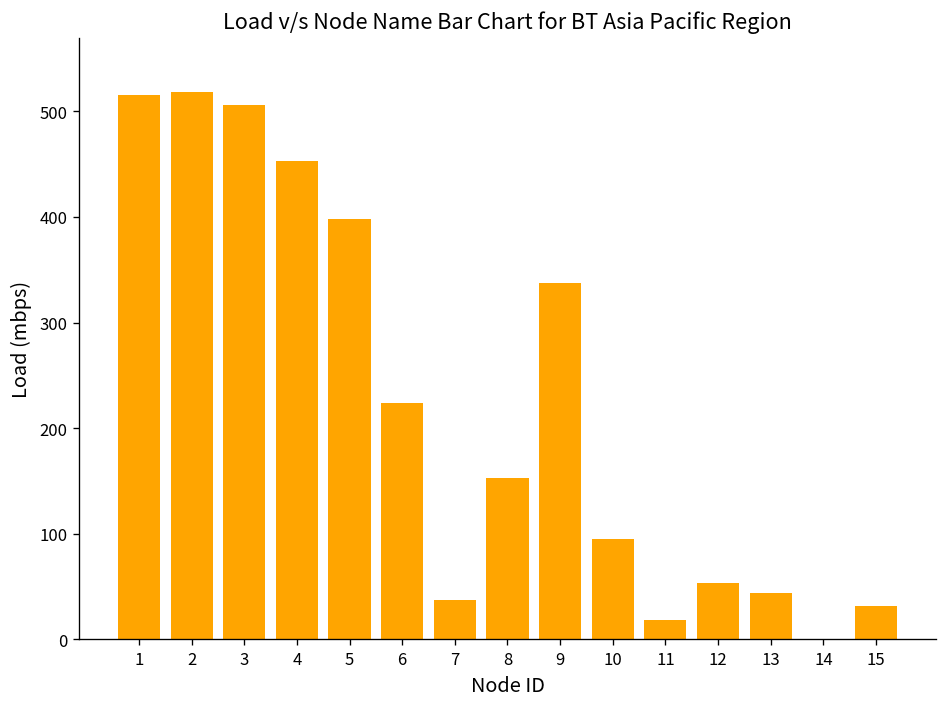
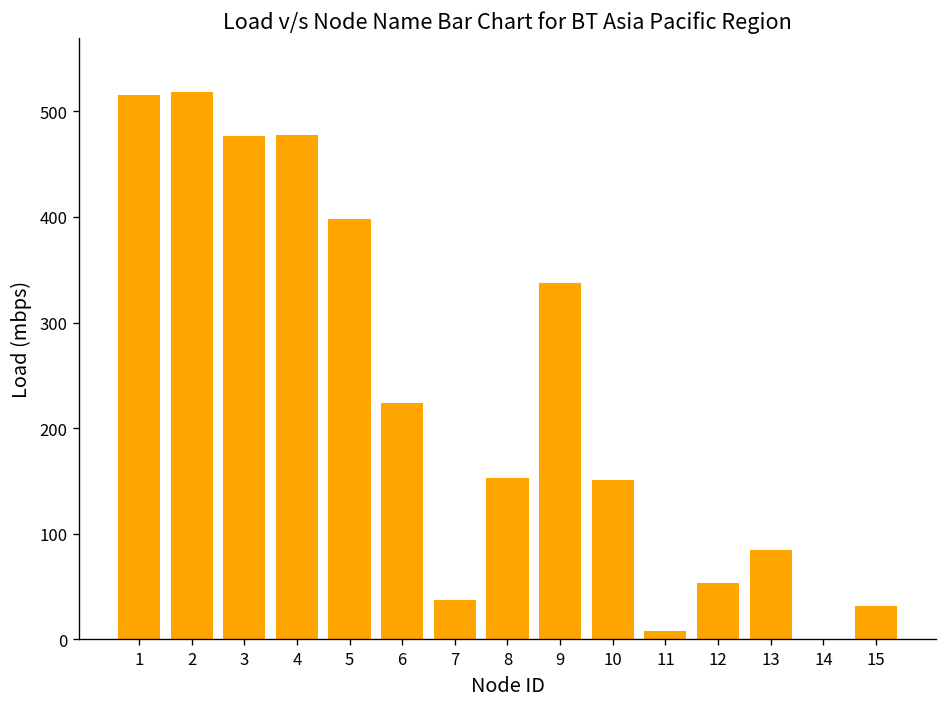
  {
    "1": 520,
    "2": 520,
-   "3": 510,
-   "4": 450,
+   "3": 480,
+   "4": 480,
    "5": 400,
    "6": 220,
    "7": 40,
    "8": 150,
    "9": 340,
-   "10": 90,
-   "11": 20,
+   "10": 150,
+   "11": 10,
    "12": 50,
-   "13": 40,
+   "13": 80,
    "14": 0,
    "15": 30
  }
